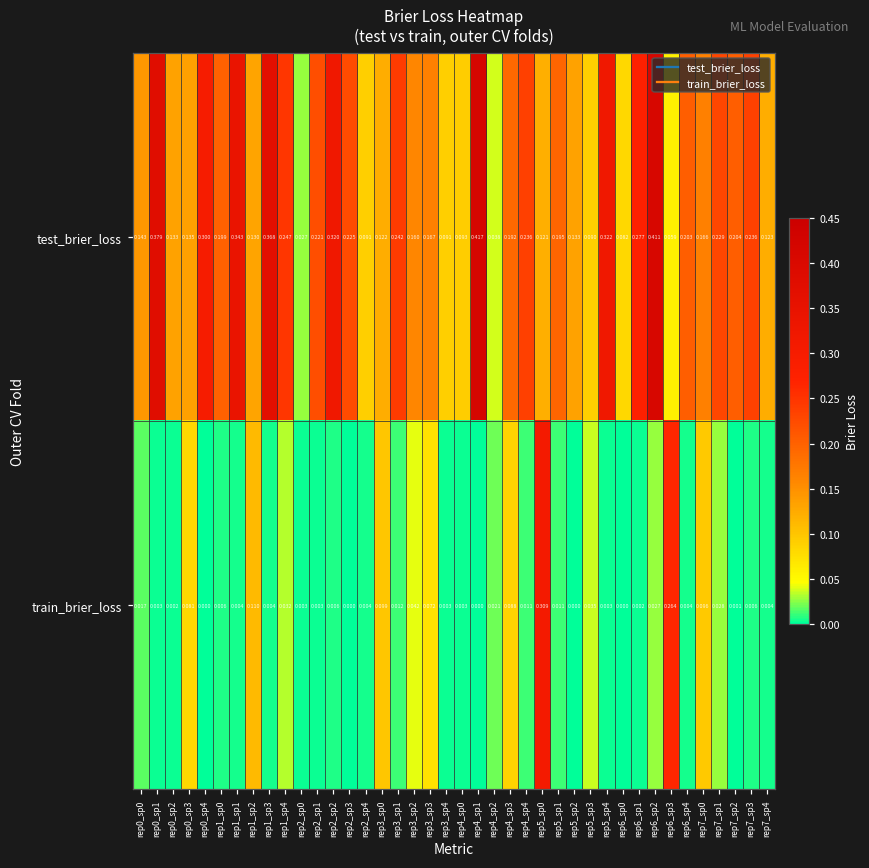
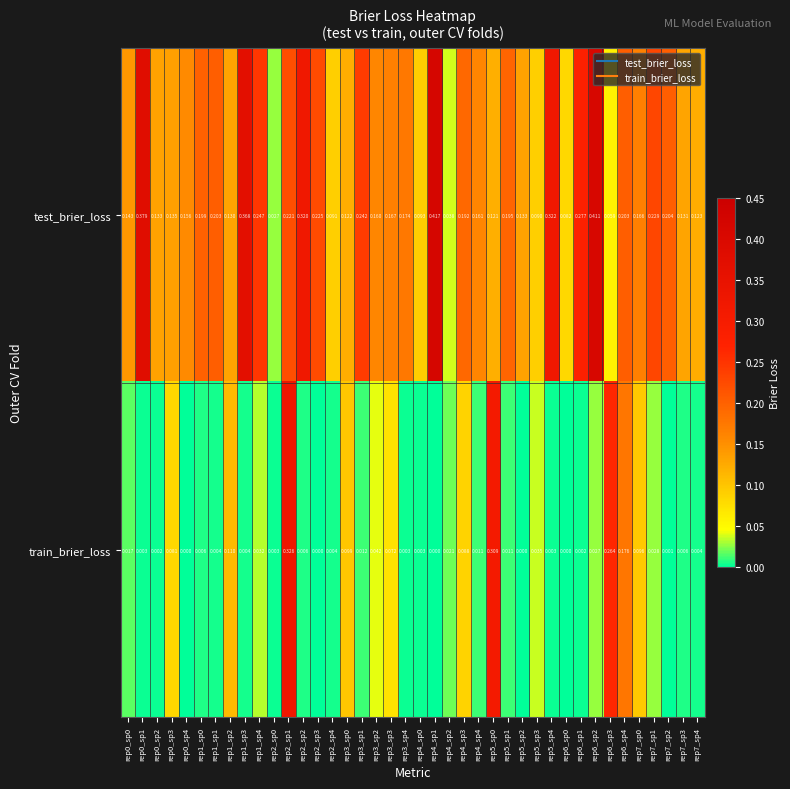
  {
    "test_brier_loss": {
      "rep0_sp0": 0.143,
      "rep0_sp1": 0.379,
      "rep0_sp2": 0.133,
      "rep0_sp3": 0.135,
-     "rep0_sp4": 0.300,
+     "rep0_sp4": 0.156,
      "rep1_sp0": 0.199,
-     "rep1_sp1": 0.343,
+     "rep1_sp1": 0.203,
      "rep1_sp2": 0.130,
      "rep1_sp3": 0.368,
      "rep1_sp4": 0.247,
      "rep2_sp0": 0.027,
      "rep2_sp1": 0.221,
      "rep2_sp2": 0.320,
      "rep2_sp3": 0.225,
      "rep2_sp4": 0.091,
      "rep3_sp0": 0.122,
      "rep3_sp1": 0.242,
      "rep3_sp2": 0.160,
      "rep3_sp3": 0.167,
-     "rep3_sp4": 0.091,
+     "rep3_sp4": 0.174,
      "rep4_sp0": 0.093,
      "rep4_sp1": 0.417,
      "rep4_sp2": 0.038,
      "rep4_sp3": 0.192,
-     "rep4_sp4": 0.236,
+     "rep4_sp4": 0.161,
      "rep5_sp0": 0.121,
      "rep5_sp1": 0.195,
      "rep5_sp2": 0.133,
      "rep5_sp3": 0.090,
      "rep5_sp4": 0.322,
      "rep6_sp0": 0.082,
      "rep6_sp1": 0.277,
      "rep6_sp2": 0.411,
      "rep6_sp3": 0.059,
      "rep6_sp4": 0.203,
      "rep7_sp0": 0.166,
      "rep7_sp1": 0.229,
      "rep7_sp2": 0.204,
-     "rep7_sp3": 0.236,
+     "rep7_sp3": 0.131,
      "rep7_sp4": 0.123
    },
    "train_brier_loss": {
      "rep0_sp0": 0.017,
      "rep0_sp1": 0.003,
      "rep0_sp2": 0.002,
      "rep0_sp3": 0.081,
      "rep0_sp4": 0.000,
      "rep1_sp0": 0.006,
      "rep1_sp1": 0.004,
      "rep1_sp2": 0.110,
      "rep1_sp3": 0.004,
      "rep1_sp4": 0.032,
      "rep2_sp0": 0.003,
-     "rep2_sp1": 0.003,
+     "rep2_sp1": 0.326,
      "rep2_sp2": 0.006,
      "rep2_sp3": 0.000,
      "rep2_sp4": 0.004,
      "rep3_sp0": 0.099,
      "rep3_sp1": 0.012,
      "rep3_sp2": 0.042,
      "rep3_sp3": 0.072,
      "rep3_sp4": 0.003,
      "rep4_sp0": 0.003,
      "rep4_sp1": 0.000,
      "rep4_sp2": 0.021,
      "rep4_sp3": 0.088,
      "rep4_sp4": 0.011,
      "rep5_sp0": 0.309,
      "rep5_sp1": 0.011,
      "rep5_sp2": 0.000,
      "rep5_sp3": 0.035,
      "rep5_sp4": 0.003,
      "rep6_sp0": 0.000,
      "rep6_sp1": 0.002,
      "rep6_sp2": 0.027,
      "rep6_sp3": 0.264,
-     "rep6_sp4": 0.004,
+     "rep6_sp4": 0.176,
      "rep7_sp0": 0.096,
      "rep7_sp1": 0.028,
      "rep7_sp2": 0.001,
      "rep7_sp3": 0.006,
      "rep7_sp4": 0.004
    }
  }
